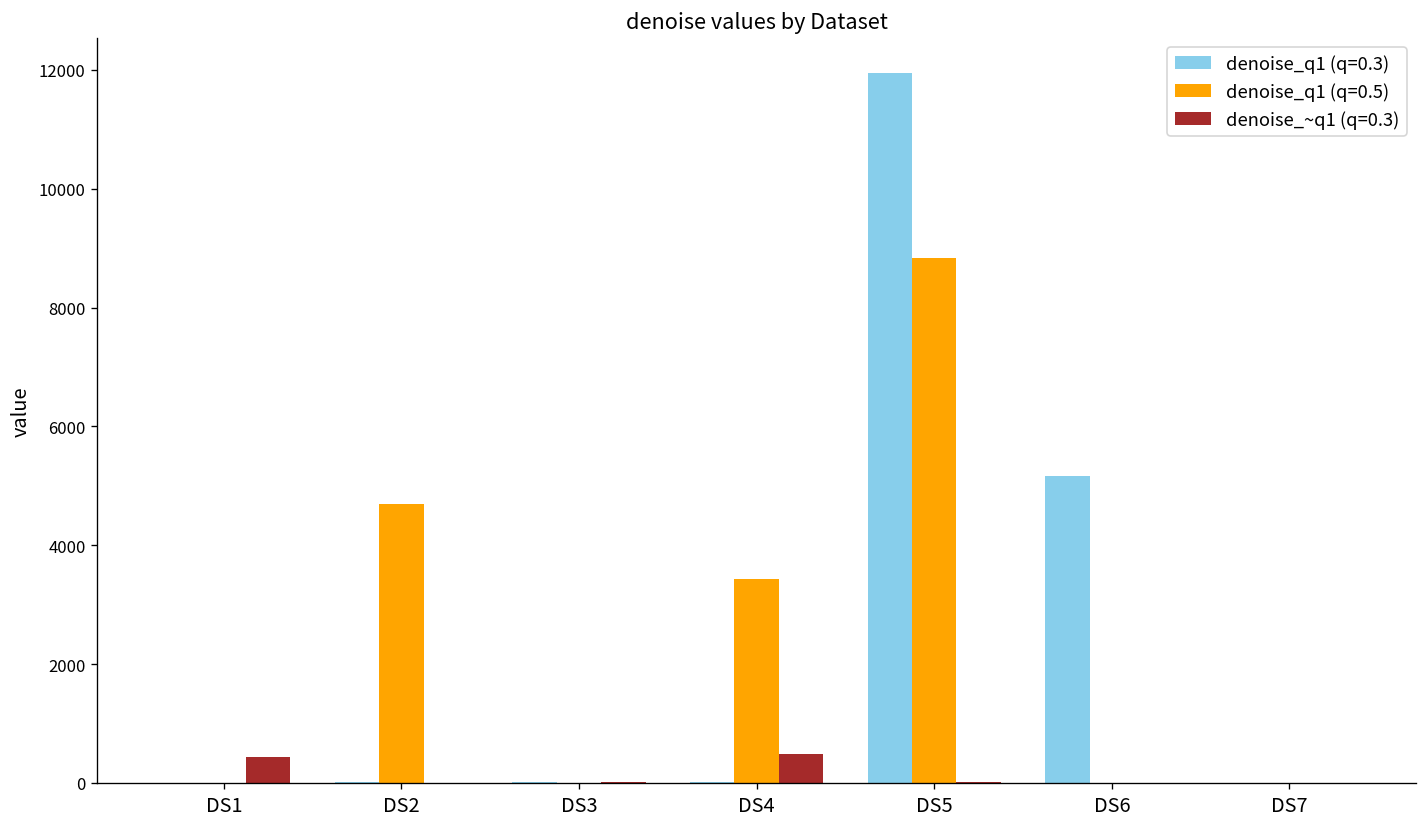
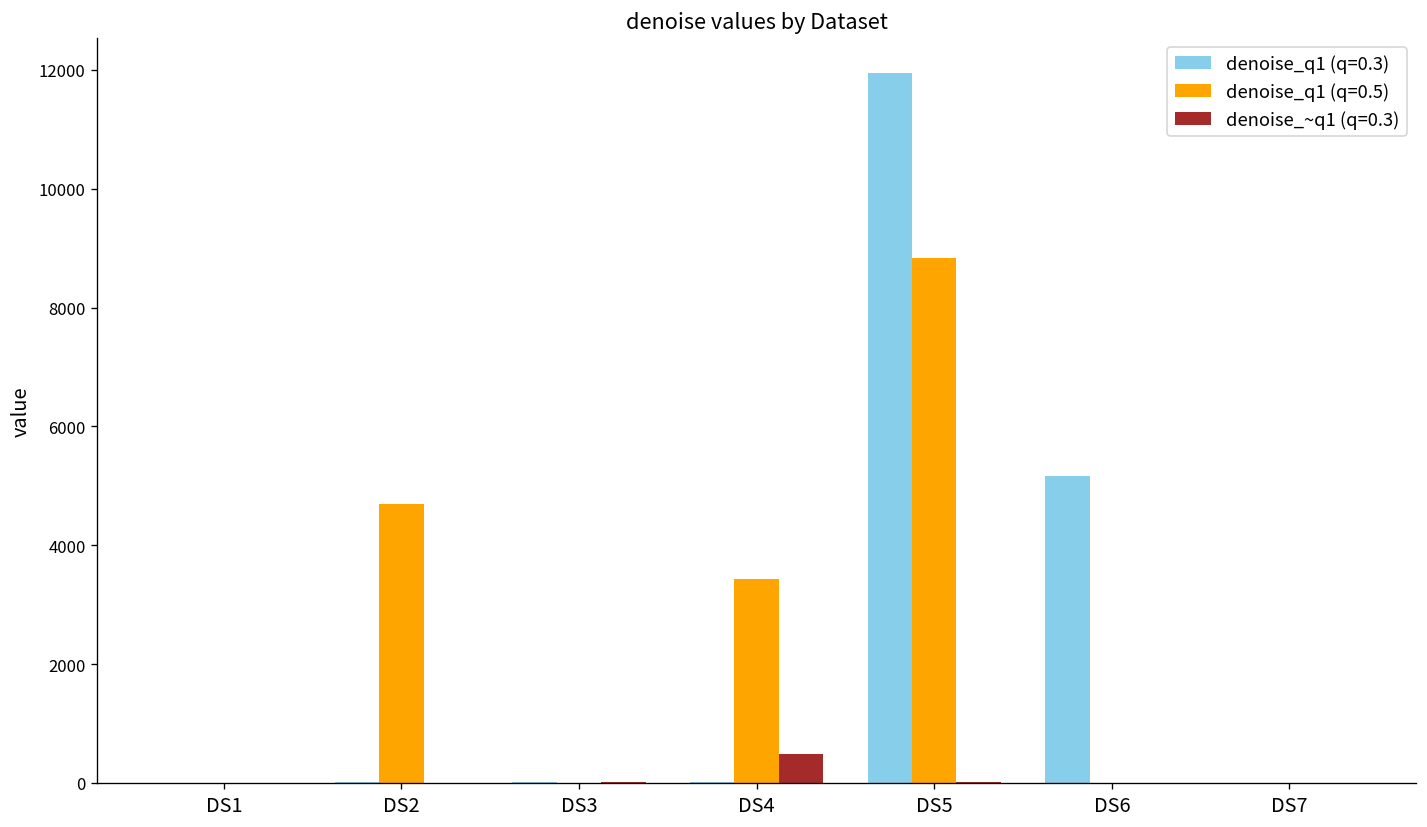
  {
    "denoise_q1 (q=0.3)": {
      "DS5": 11900,
      "DS6": 5200
    },
    "denoise_q1 (q=0.5)": {
      "DS2": 4700,
      "DS4": 3400,
      "DS5": 8800
    },
    "denoise_~q1 (q=0.3)": {
-     "DS1": 400,
+     "DS1": 0,
      "DS4": 500
    }
  }
